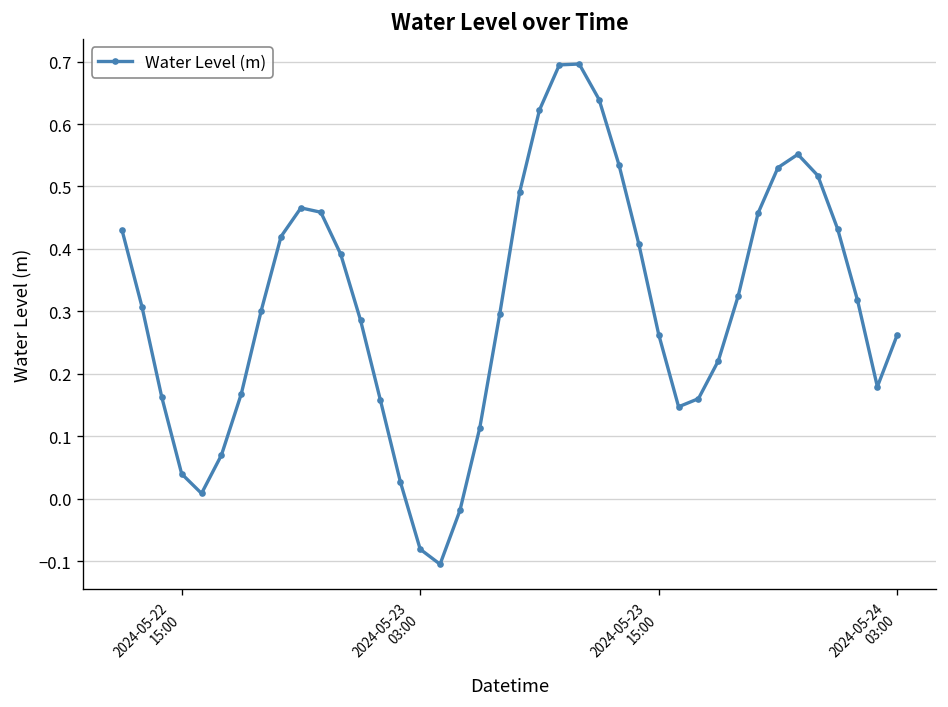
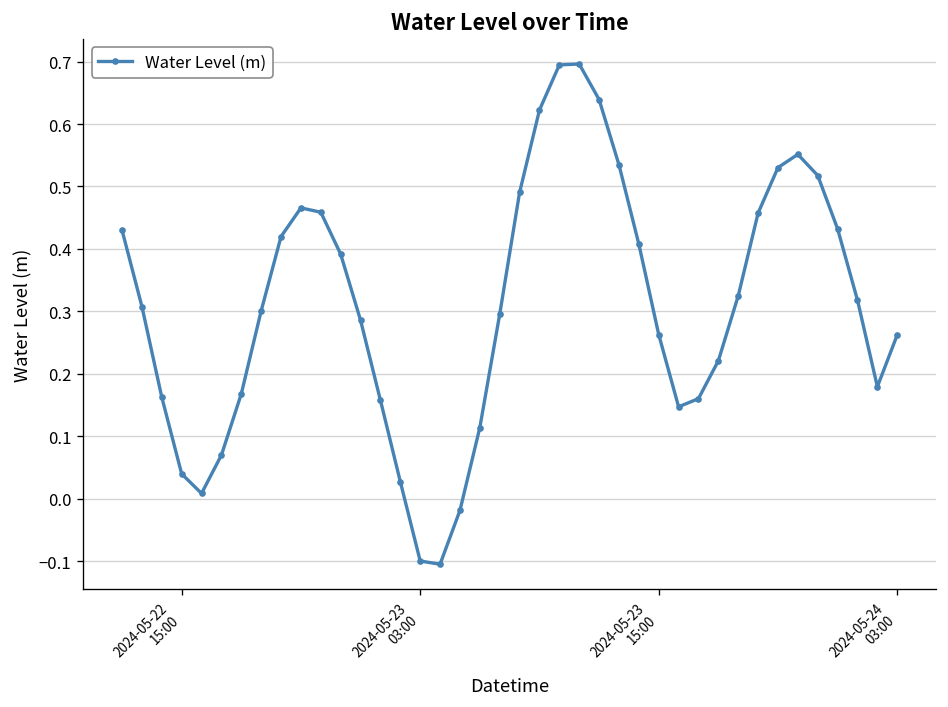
  {
    "2024-05-22 15:00": 0.04,
-   "2024-05-23 03:00": -0.08,
+   "2024-05-23 03:00": -0.10,
    "2024-05-23 15:00": 0.26,
    "2024-05-24 03:00": 0.26
  }
